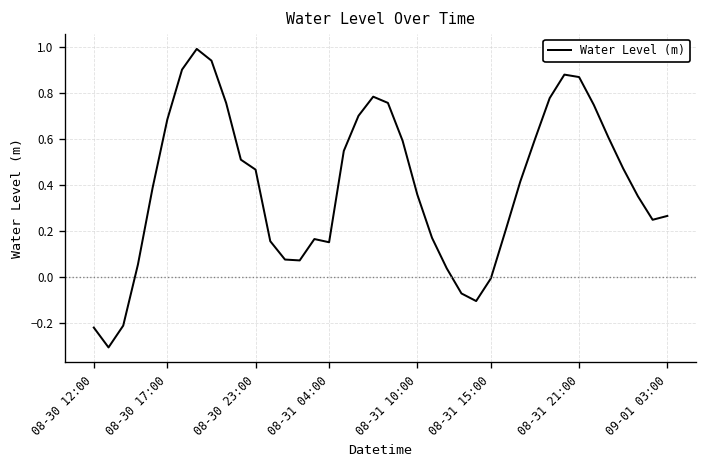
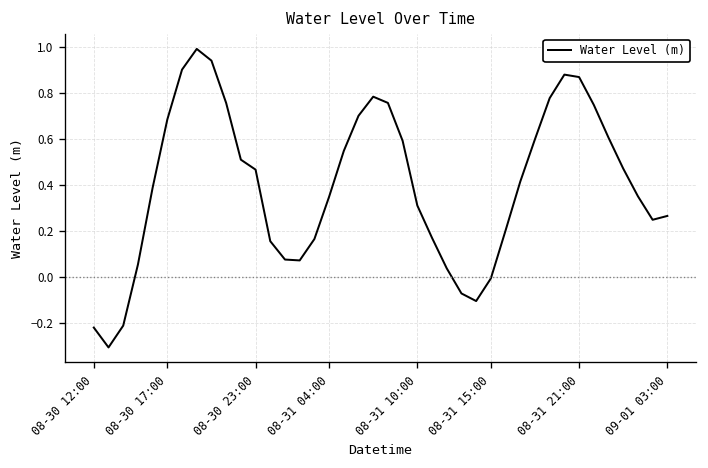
  {
    "08-30 12:00": -0.22,
    "08-30 17:00": 0.69,
    "08-30 23:00": 0.47,
-   "08-31 04:00": 0.15,
-   "08-31 10:00": 0.36,
+   "08-31 04:00": 0.35,
+   "08-31 10:00": 0.31,
    "08-31 15:00": -0.01,
    "08-31 21:00": 0.87,
    "09-01 03:00": 0.27
  }
